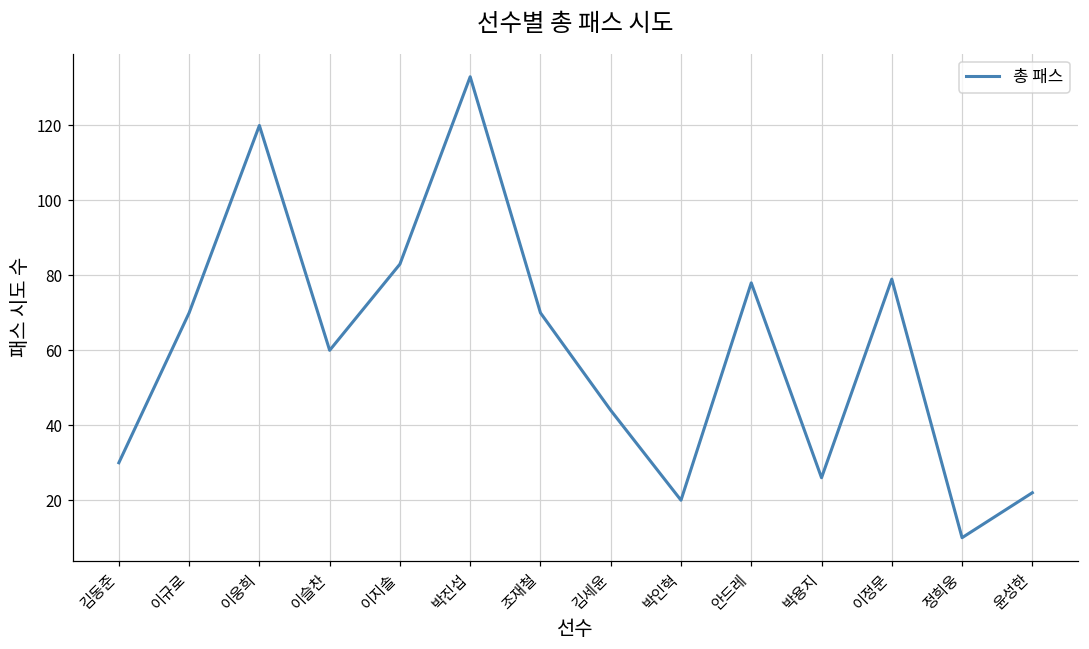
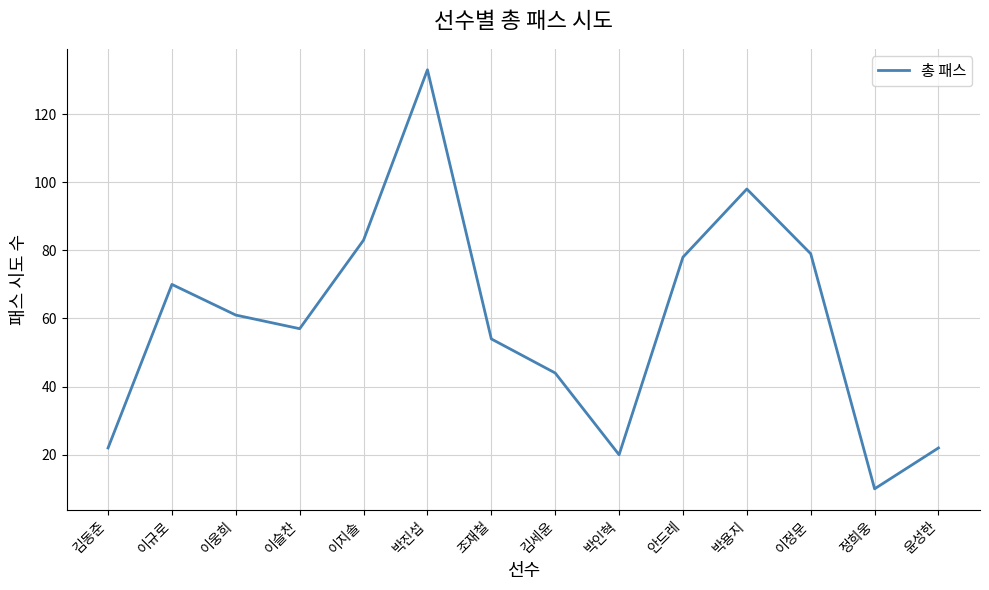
  {
-   "김동준": 30,
+   "김동준": 22,
    "이규로": 70,
-   "이웅희": 120,
-   "이슬찬": 60,
+   "이웅희": 61,
+   "이슬찬": 57,
    "이지솔": 83,
    "박진섭": 133,
-   "조재철": 70,
+   "조재철": 54,
    "김세윤": 44,
    "박인혁": 20,
    "안드레": 78,
-   "박용지": 26,
+   "박용지": 98,
    "이정문": 79,
    "정희웅": 10,
    "윤성한": 22
  }
